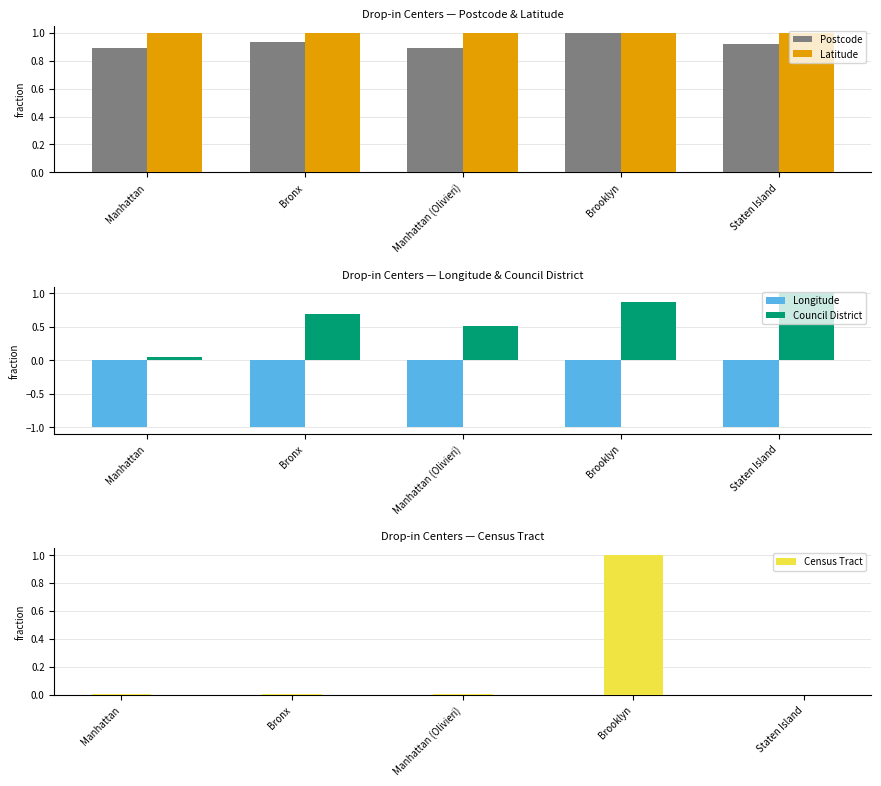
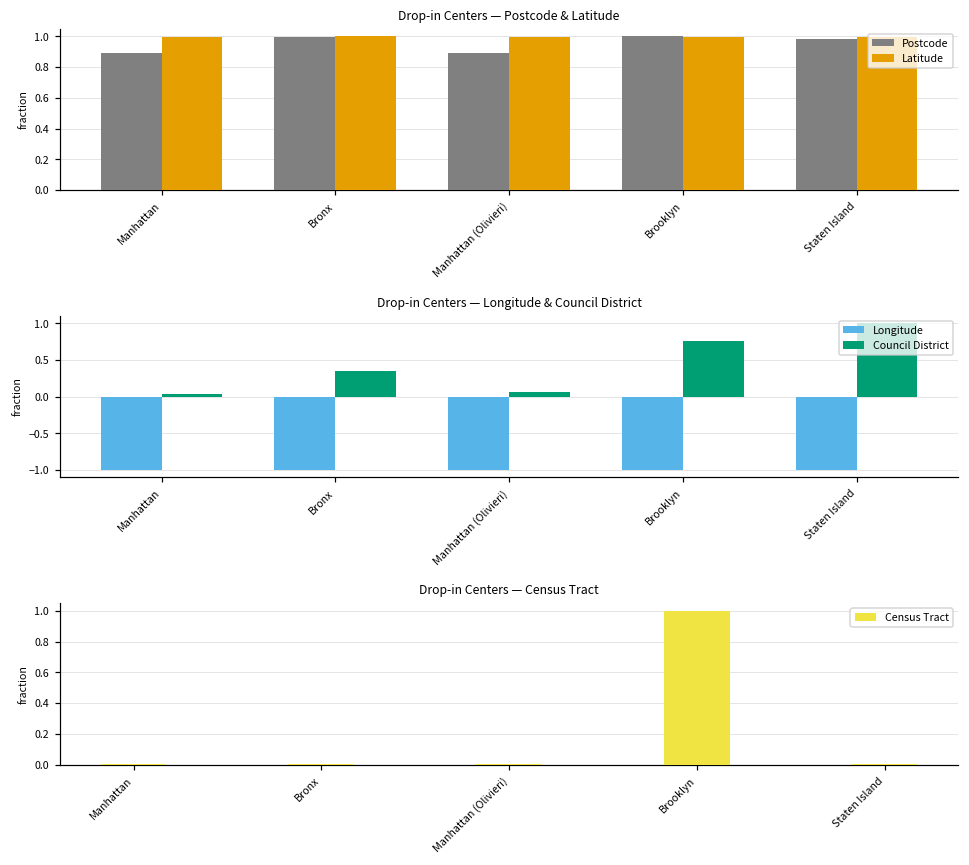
  {
    "Drop-in Centers — Postcode & Latitude": {
      "Postcode": {
        "Manhattan": 0.89,
-       "Bronx": 0.93,
+       "Bronx": 0.99,
        "Manhattan (Olivieri)": 0.89,
        "Brooklyn": 1.00,
-       "Staten Island": 0.92
+       "Staten Island": 0.99
      },
      "Latitude": {
        "Manhattan": 1.00,
        "Bronx": 1.00,
        "Manhattan (Olivieri)": 1.00,
        "Brooklyn": 1.00
      }
    },
    "Drop-in Centers — Longitude & Council District": {
      "Longitude": {
        "Manhattan": -1.0,
        "Bronx": -1.0,
        "Manhattan (Olivieri)": -1.0,
        "Brooklyn": -1.0,
        "Staten Island": -1.0
      },
      "Council District": {
        "Manhattan": 0.0,
-       "Bronx": 0.7,
-       "Manhattan (Olivieri)": 0.5,
-       "Brooklyn": 0.9
+       "Bronx": 0.3,
+       "Manhattan (Olivieri)": 0.1,
+       "Brooklyn": 0.8
      }
    },
    "Drop-in Centers — Census Tract": {
      "Brooklyn": 1.00
    }
  }
